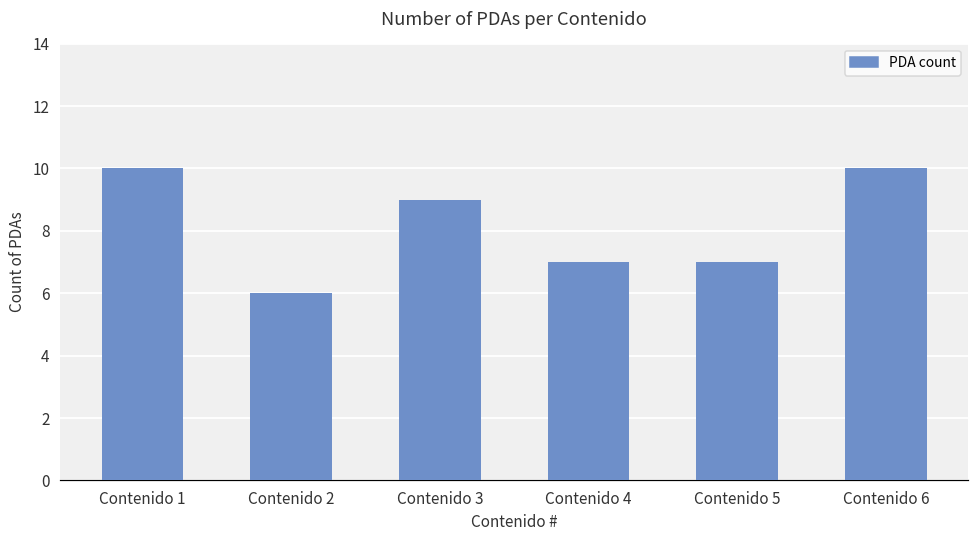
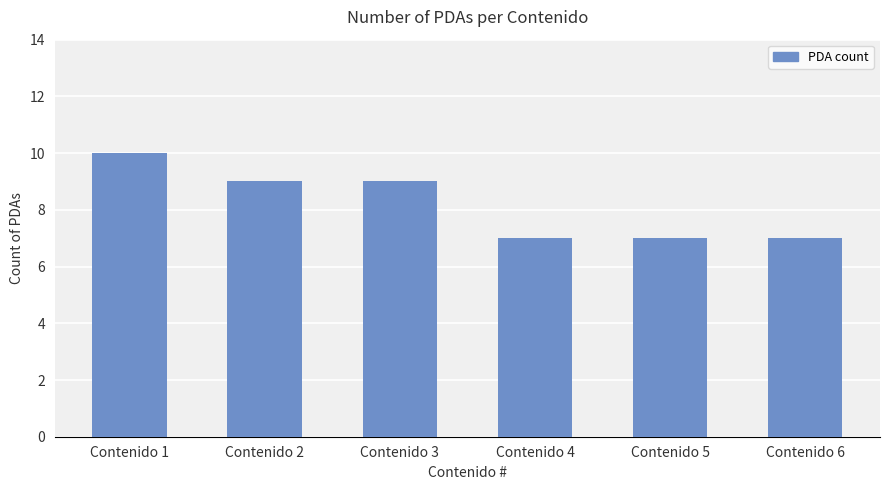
  {
    "Contenido 1": 10,
-   "Contenido 2": 6,
+   "Contenido 2": 9,
    "Contenido 3": 9,
    "Contenido 4": 7,
    "Contenido 5": 7,
-   "Contenido 6": 10
+   "Contenido 6": 7
  }
